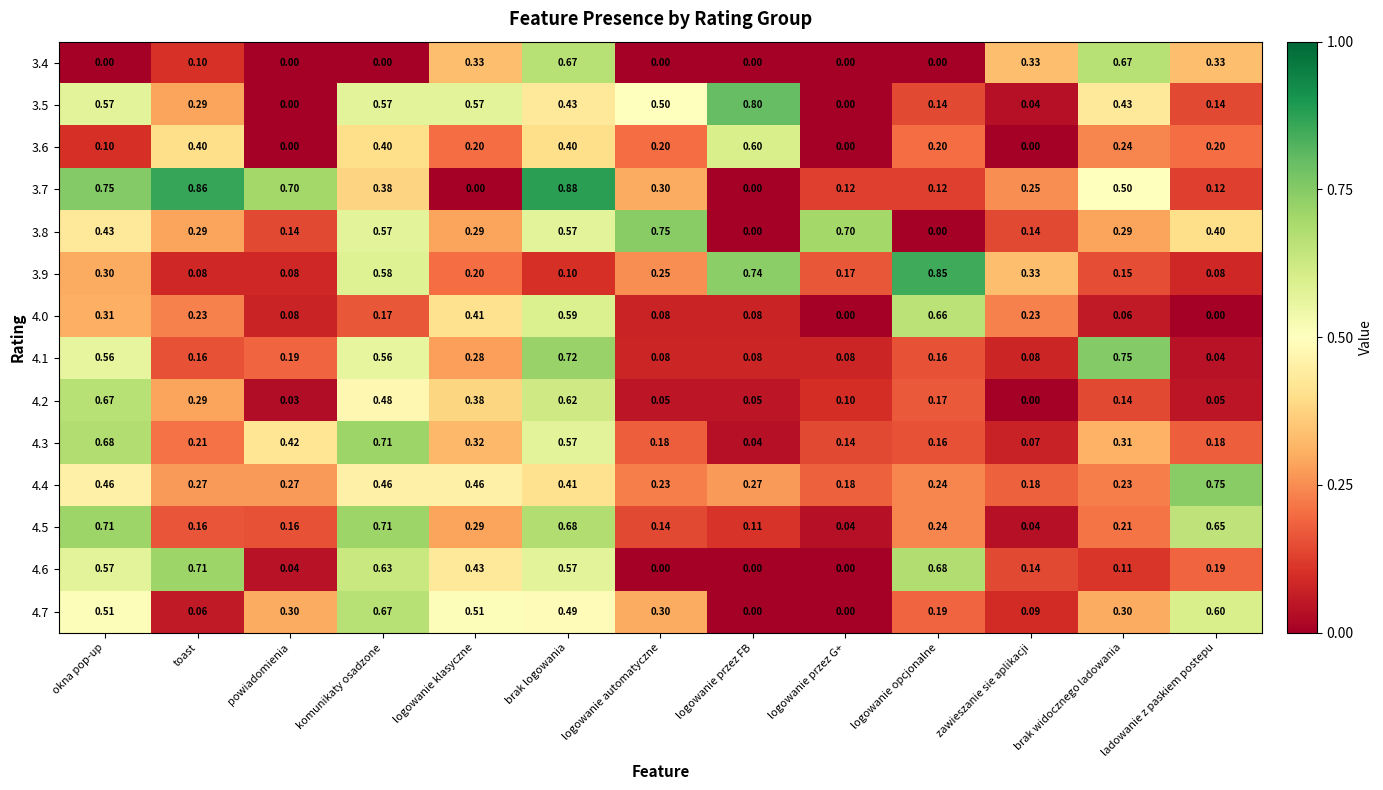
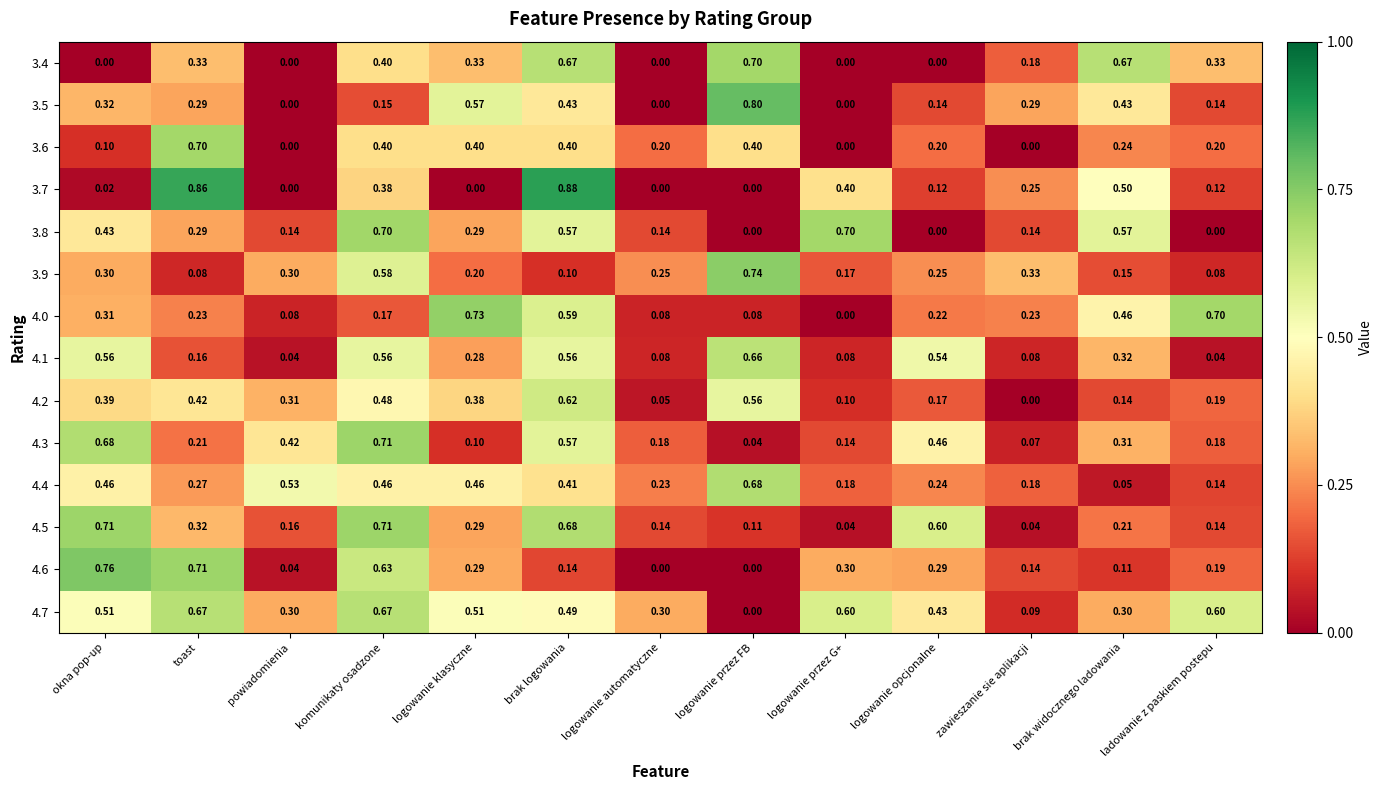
  {
    "3.4": {
      "okna pop-up": 0.00,
-     "toast": 0.10,
+     "toast": 0.33,
      "powiadomienia": 0.00,
-     "komunikaty osadzone": 0.00,
+     "komunikaty osadzone": 0.40,
      "logowanie klasyczne": 0.33,
      "brak logowania": 0.67,
      "logowanie automatyczne": 0.00,
-     "logowanie przez FB": 0.00,
+     "logowanie przez FB": 0.70,
      "logowanie przez G+": 0.00,
      "logowanie opcjonalne": 0.00,
-     "zawieszanie sie aplikacji": 0.33,
+     "zawieszanie sie aplikacji": 0.18,
      "brak widocznego ladowania": 0.67,
      "ladowanie z paskiem postepu": 0.33
    },
    "3.5": {
-     "okna pop-up": 0.57,
+     "okna pop-up": 0.32,
      "toast": 0.29,
      "powiadomienia": 0.00,
-     "komunikaty osadzone": 0.57,
+     "komunikaty osadzone": 0.15,
      "logowanie klasyczne": 0.57,
      "brak logowania": 0.43,
-     "logowanie automatyczne": 0.50,
+     "logowanie automatyczne": 0.00,
      "logowanie przez FB": 0.80,
      "logowanie przez G+": 0.00,
      "logowanie opcjonalne": 0.14,
-     "zawieszanie sie aplikacji": 0.04,
+     "zawieszanie sie aplikacji": 0.29,
      "brak widocznego ladowania": 0.43,
      "ladowanie z paskiem postepu": 0.14
    },
    "3.6": {
      "okna pop-up": 0.10,
-     "toast": 0.40,
+     "toast": 0.70,
      "powiadomienia": 0.00,
      "komunikaty osadzone": 0.40,
-     "logowanie klasyczne": 0.20,
+     "logowanie klasyczne": 0.40,
      "brak logowania": 0.40,
      "logowanie automatyczne": 0.20,
-     "logowanie przez FB": 0.60,
+     "logowanie przez FB": 0.40,
      "logowanie przez G+": 0.00,
      "logowanie opcjonalne": 0.20,
      "zawieszanie sie aplikacji": 0.00,
      "brak widocznego ladowania": 0.24,
      "ladowanie z paskiem postepu": 0.20
    },
    "3.7": {
-     "okna pop-up": 0.75,
+     "okna pop-up": 0.02,
      "toast": 0.86,
-     "powiadomienia": 0.70,
+     "powiadomienia": 0.00,
      "komunikaty osadzone": 0.38,
      "logowanie klasyczne": 0.00,
      "brak logowania": 0.88,
-     "logowanie automatyczne": 0.30,
+     "logowanie automatyczne": 0.00,
      "logowanie przez FB": 0.00,
-     "logowanie przez G+": 0.12,
+     "logowanie przez G+": 0.40,
      "logowanie opcjonalne": 0.12,
      "zawieszanie sie aplikacji": 0.25,
      "brak widocznego ladowania": 0.50,
      "ladowanie z paskiem postepu": 0.12
    },
    "3.8": {
      "okna pop-up": 0.43,
      "toast": 0.29,
      "powiadomienia": 0.14,
-     "komunikaty osadzone": 0.57,
+     "komunikaty osadzone": 0.70,
      "logowanie klasyczne": 0.29,
      "brak logowania": 0.57,
-     "logowanie automatyczne": 0.75,
+     "logowanie automatyczne": 0.14,
      "logowanie przez FB": 0.00,
      "logowanie przez G+": 0.70,
      "logowanie opcjonalne": 0.00,
      "zawieszanie sie aplikacji": 0.14,
-     "brak widocznego ladowania": 0.29,
-     "ladowanie z paskiem postepu": 0.40
+     "brak widocznego ladowania": 0.57,
+     "ladowanie z paskiem postepu": 0.00
    },
    "3.9": {
      "okna pop-up": 0.30,
      "toast": 0.08,
-     "powiadomienia": 0.08,
+     "powiadomienia": 0.30,
      "komunikaty osadzone": 0.58,
      "logowanie klasyczne": 0.20,
      "brak logowania": 0.10,
      "logowanie automatyczne": 0.25,
      "logowanie przez FB": 0.74,
      "logowanie przez G+": 0.17,
-     "logowanie opcjonalne": 0.85,
+     "logowanie opcjonalne": 0.25,
      "zawieszanie sie aplikacji": 0.33,
      "brak widocznego ladowania": 0.15,
      "ladowanie z paskiem postepu": 0.08
    },
    "4.0": {
      "okna pop-up": 0.31,
      "toast": 0.23,
      "powiadomienia": 0.08,
      "komunikaty osadzone": 0.17,
-     "logowanie klasyczne": 0.41,
+     "logowanie klasyczne": 0.73,
      "brak logowania": 0.59,
      "logowanie automatyczne": 0.08,
      "logowanie przez FB": 0.08,
      "logowanie przez G+": 0.00,
-     "logowanie opcjonalne": 0.66,
+     "logowanie opcjonalne": 0.22,
      "zawieszanie sie aplikacji": 0.23,
-     "brak widocznego ladowania": 0.06,
-     "ladowanie z paskiem postepu": 0.00
+     "brak widocznego ladowania": 0.46,
+     "ladowanie z paskiem postepu": 0.70
    },
    "4.1": {
      "okna pop-up": 0.56,
      "toast": 0.16,
-     "powiadomienia": 0.19,
+     "powiadomienia": 0.04,
      "komunikaty osadzone": 0.56,
      "logowanie klasyczne": 0.28,
-     "brak logowania": 0.72,
+     "brak logowania": 0.56,
      "logowanie automatyczne": 0.08,
-     "logowanie przez FB": 0.08,
+     "logowanie przez FB": 0.66,
      "logowanie przez G+": 0.08,
-     "logowanie opcjonalne": 0.16,
+     "logowanie opcjonalne": 0.54,
      "zawieszanie sie aplikacji": 0.08,
-     "brak widocznego ladowania": 0.75,
+     "brak widocznego ladowania": 0.32,
      "ladowanie z paskiem postepu": 0.04
    },
    "4.2": {
-     "okna pop-up": 0.67,
-     "toast": 0.29,
-     "powiadomienia": 0.03,
+     "okna pop-up": 0.39,
+     "toast": 0.42,
+     "powiadomienia": 0.31,
      "komunikaty osadzone": 0.48,
      "logowanie klasyczne": 0.38,
      "brak logowania": 0.62,
      "logowanie automatyczne": 0.05,
-     "logowanie przez FB": 0.05,
+     "logowanie przez FB": 0.56,
      "logowanie przez G+": 0.10,
      "logowanie opcjonalne": 0.17,
      "zawieszanie sie aplikacji": 0.00,
      "brak widocznego ladowania": 0.14,
-     "ladowanie z paskiem postepu": 0.05
+     "ladowanie z paskiem postepu": 0.19
    },
    "4.3": {
      "okna pop-up": 0.68,
      "toast": 0.21,
      "powiadomienia": 0.42,
      "komunikaty osadzone": 0.71,
-     "logowanie klasyczne": 0.32,
+     "logowanie klasyczne": 0.10,
      "brak logowania": 0.57,
      "logowanie automatyczne": 0.18,
      "logowanie przez FB": 0.04,
      "logowanie przez G+": 0.14,
-     "logowanie opcjonalne": 0.16,
+     "logowanie opcjonalne": 0.46,
      "zawieszanie sie aplikacji": 0.07,
      "brak widocznego ladowania": 0.31,
      "ladowanie z paskiem postepu": 0.18
    },
    "4.4": {
      "okna pop-up": 0.46,
      "toast": 0.27,
-     "powiadomienia": 0.27,
+     "powiadomienia": 0.53,
      "komunikaty osadzone": 0.46,
      "logowanie klasyczne": 0.46,
      "brak logowania": 0.41,
      "logowanie automatyczne": 0.23,
-     "logowanie przez FB": 0.27,
+     "logowanie przez FB": 0.68,
      "logowanie przez G+": 0.18,
      "logowanie opcjonalne": 0.24,
      "zawieszanie sie aplikacji": 0.18,
-     "brak widocznego ladowania": 0.23,
-     "ladowanie z paskiem postepu": 0.75
+     "brak widocznego ladowania": 0.05,
+     "ladowanie z paskiem postepu": 0.14
    },
    "4.5": {
      "okna pop-up": 0.71,
-     "toast": 0.16,
+     "toast": 0.32,
      "powiadomienia": 0.16,
      "komunikaty osadzone": 0.71,
      "logowanie klasyczne": 0.29,
      "brak logowania": 0.68,
      "logowanie automatyczne": 0.14,
      "logowanie przez FB": 0.11,
      "logowanie przez G+": 0.04,
-     "logowanie opcjonalne": 0.24,
+     "logowanie opcjonalne": 0.60,
      "zawieszanie sie aplikacji": 0.04,
      "brak widocznego ladowania": 0.21,
-     "ladowanie z paskiem postepu": 0.65
+     "ladowanie z paskiem postepu": 0.14
    },
    "4.6": {
-     "okna pop-up": 0.57,
+     "okna pop-up": 0.76,
      "toast": 0.71,
      "powiadomienia": 0.04,
      "komunikaty osadzone": 0.63,
-     "logowanie klasyczne": 0.43,
-     "brak logowania": 0.57,
+     "logowanie klasyczne": 0.29,
+     "brak logowania": 0.14,
      "logowanie automatyczne": 0.00,
      "logowanie przez FB": 0.00,
-     "logowanie przez G+": 0.00,
-     "logowanie opcjonalne": 0.68,
+     "logowanie przez G+": 0.30,
+     "logowanie opcjonalne": 0.29,
      "zawieszanie sie aplikacji": 0.14,
      "brak widocznego ladowania": 0.11,
      "ladowanie z paskiem postepu": 0.19
    },
    "4.7": {
      "okna pop-up": 0.51,
-     "toast": 0.06,
+     "toast": 0.67,
      "powiadomienia": 0.30,
      "komunikaty osadzone": 0.67,
      "logowanie klasyczne": 0.51,
      "brak logowania": 0.49,
      "logowanie automatyczne": 0.30,
      "logowanie przez FB": 0.00,
-     "logowanie przez G+": 0.00,
-     "logowanie opcjonalne": 0.19,
+     "logowanie przez G+": 0.60,
+     "logowanie opcjonalne": 0.43,
      "zawieszanie sie aplikacji": 0.09,
      "brak widocznego ladowania": 0.30,
      "ladowanie z paskiem postepu": 0.60
    }
  }
